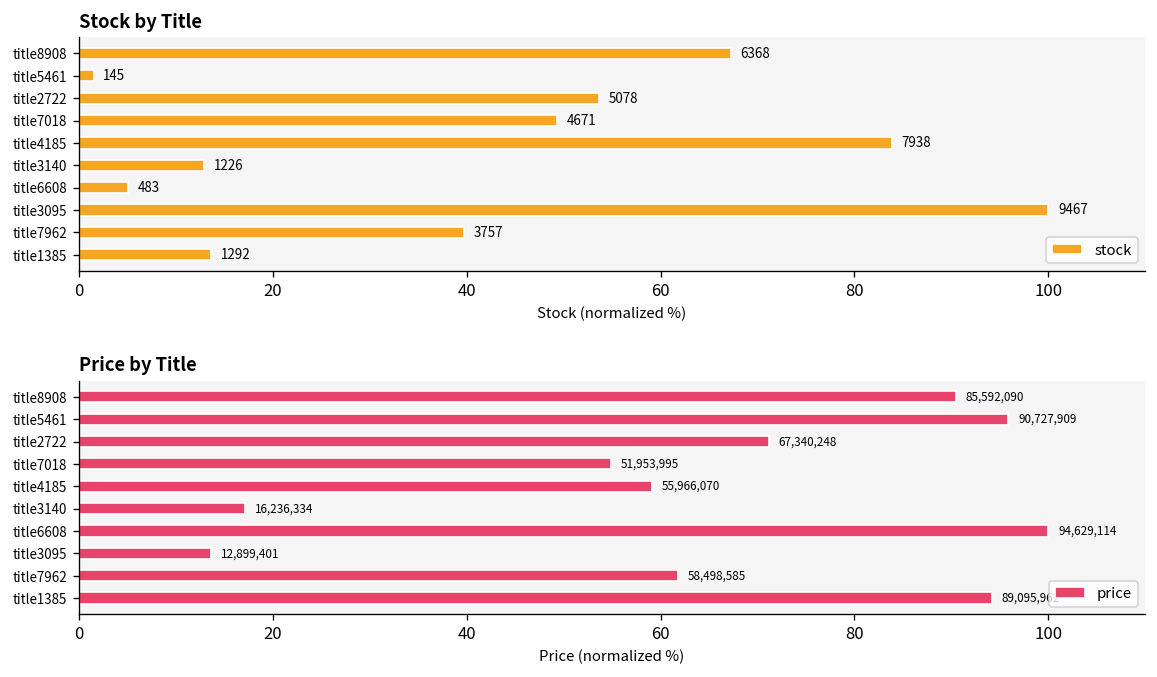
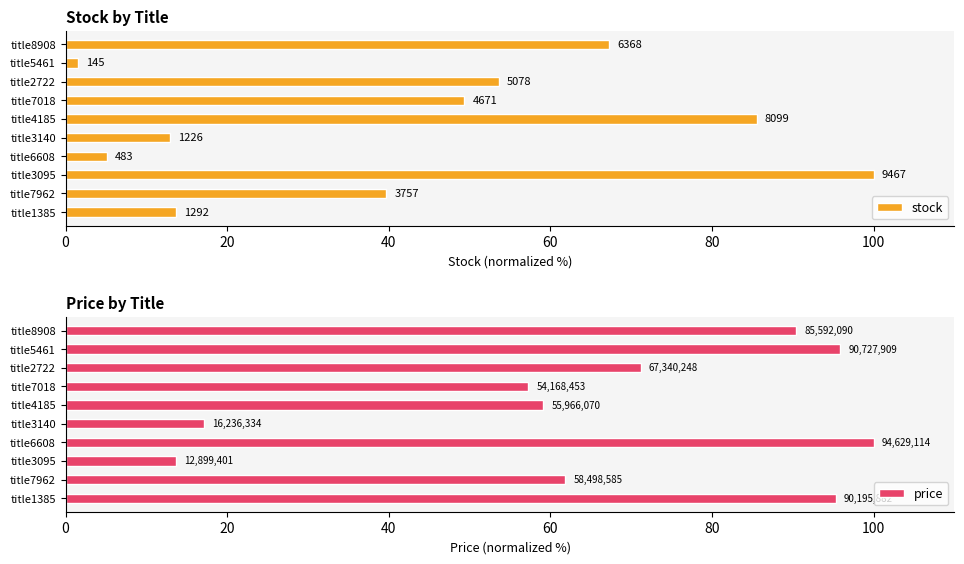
  {
    "Stock by Title": {
-     "title4185": "7938"
+     "title4185": "8099"
    },
    "Price by Title": {
-     "title7018": "51,953,995",
-     "title1385": "89,095,962"
+     "title7018": "54,168,453",
+     "title1385": "90,195,882"
    }
  }
